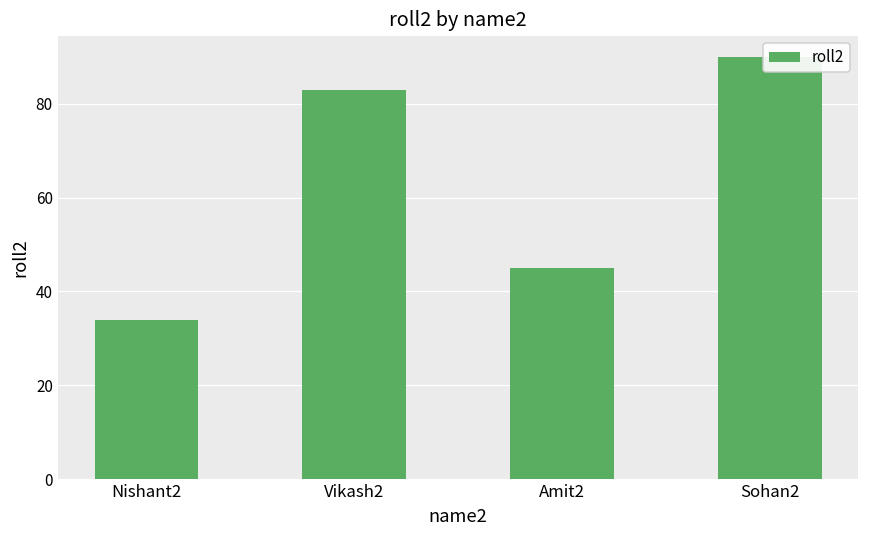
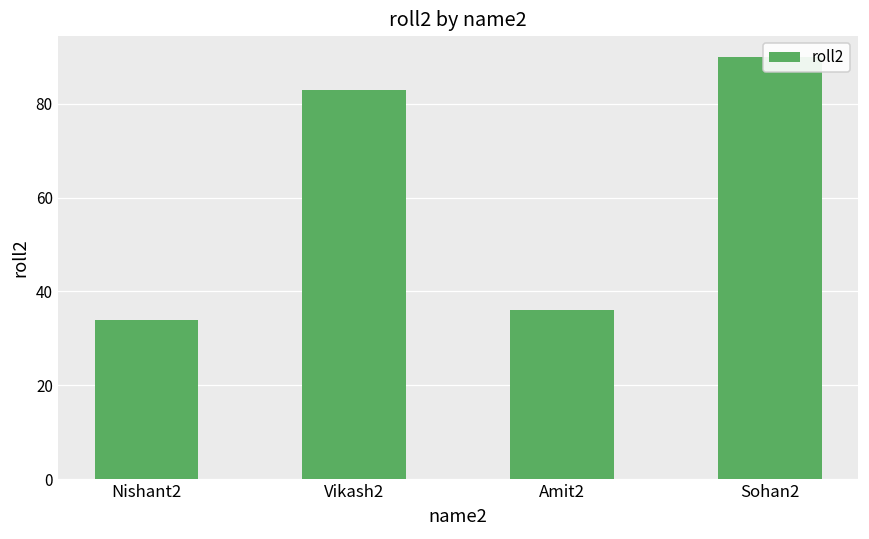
  {
    "Nishant2": 34,
    "Vikash2": 83,
-   "Amit2": 45
+   "Amit2": 36
  }
